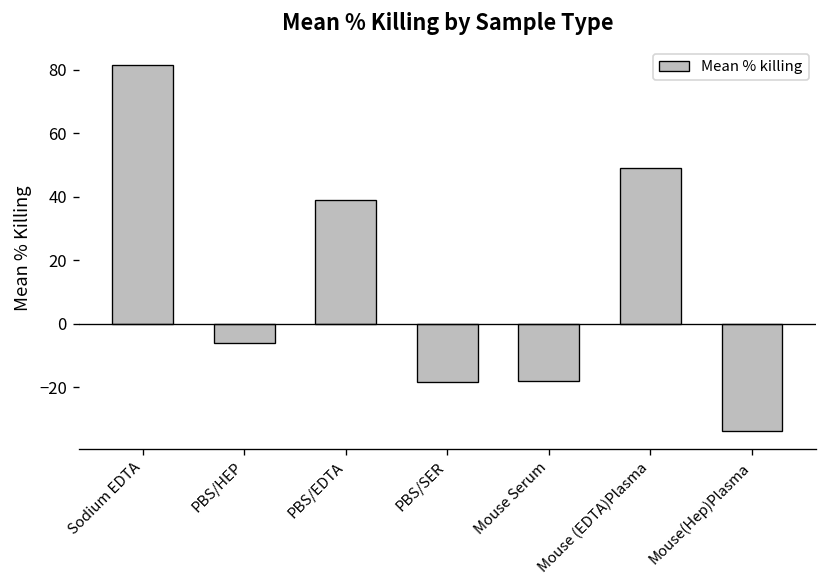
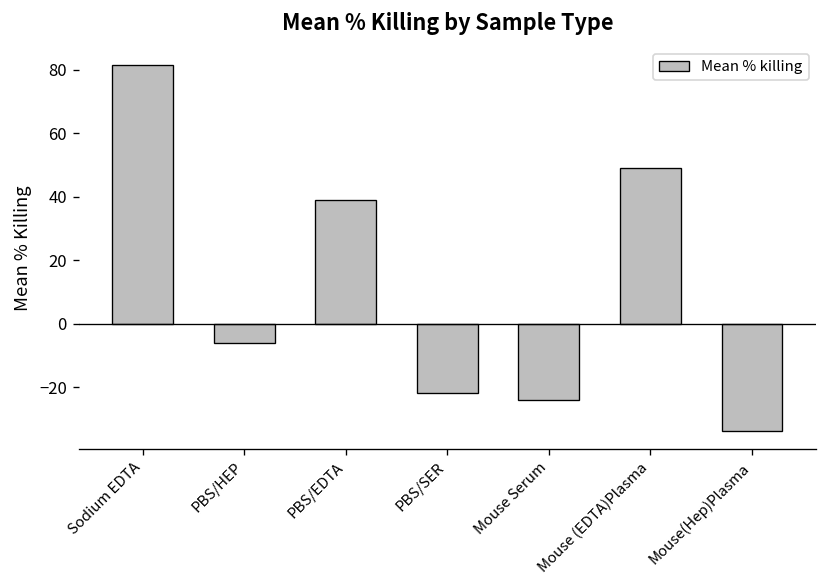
  {
    "Sodium EDTA": 81,
    "PBS/HEP": -6,
    "PBS/EDTA": 39,
-   "PBS/SER": -18,
-   "Mouse Serum": -18,
+   "PBS/SER": -22,
+   "Mouse Serum": -24,
    "Mouse (EDTA)Plasma": 49,
    "Mouse(Hep)Plasma": -34
  }
